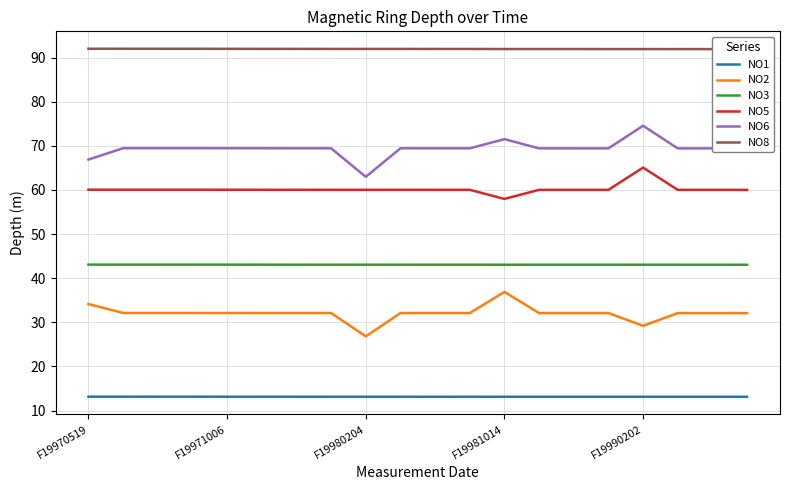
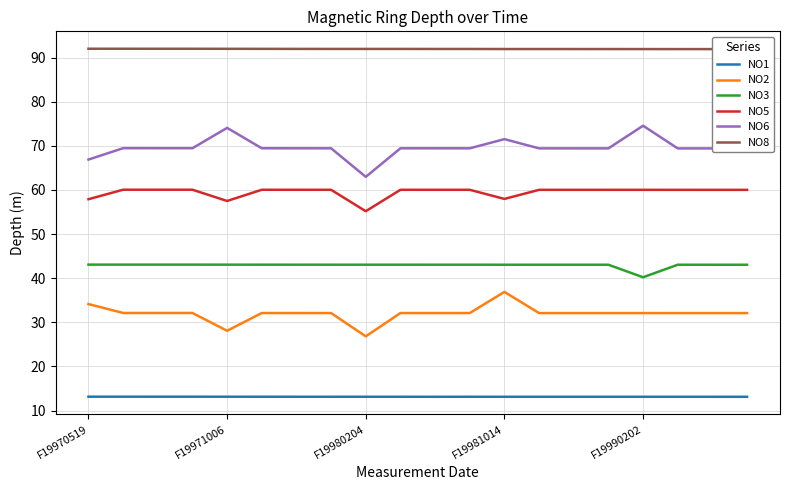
  {
    "NO1": {
      "F19970519": 13,
      "F19971006": 13,
      "F19980204": 13,
      "F19981014": 13,
      "F19990202": 13
    },
    "NO2": {
      "F19970519": 34,
-     "F19971006": 32,
+     "F19971006": 28,
      "F19980204": 27,
      "F19981014": 37,
-     "F19990202": 29
+     "F19990202": 32
    },
    "NO3": {
      "F19970519": 43,
      "F19971006": 43,
      "F19980204": 43,
      "F19981014": 43,
-     "F19990202": 43
+     "F19990202": 40
    },
    "NO5": {
-     "F19970519": 60,
-     "F19971006": 60,
-     "F19980204": 60,
+     "F19970519": 58,
+     "F19971006": 57,
+     "F19980204": 55,
      "F19981014": 58,
-     "F19990202": 65
+     "F19990202": 60
    },
    "NO6": {
      "F19970519": 67,
-     "F19971006": 69,
+     "F19971006": 74,
      "F19980204": 63,
      "F19981014": 72,
      "F19990202": 75
    },
    "NO8": {
      "F19970519": 92,
      "F19971006": 92,
      "F19980204": 92,
      "F19981014": 92,
      "F19990202": 92
    }
  }
